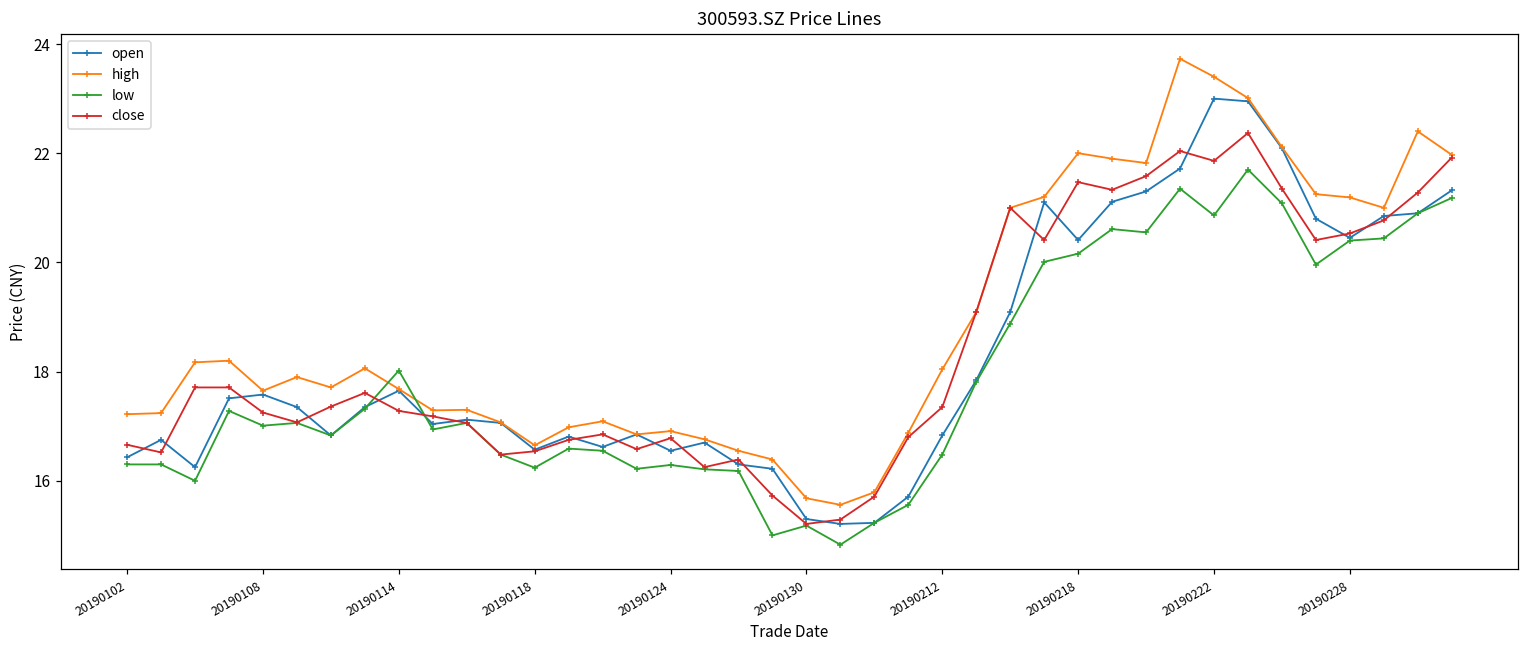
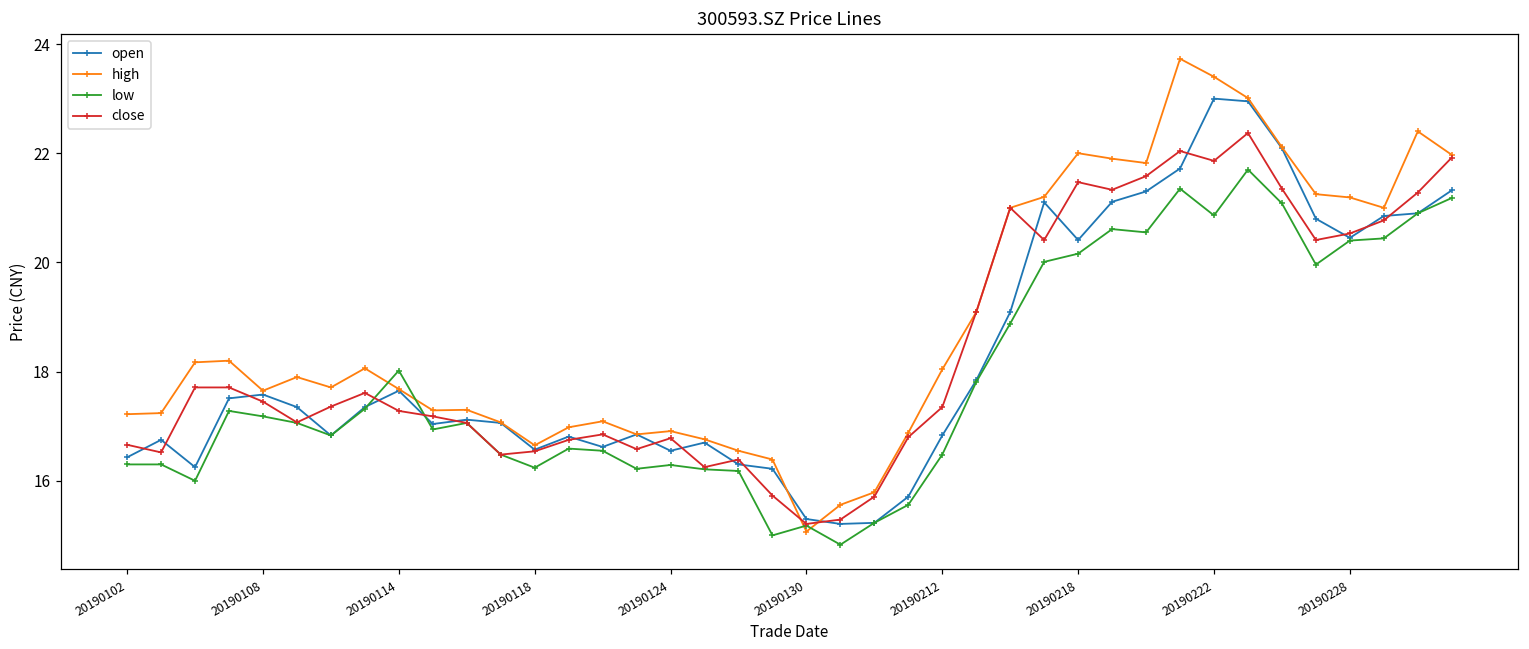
  {
    "open": {
      "20190102": 16.4,
      "20190108": 17.6,
      "20190124": 16.6,
      "20190130": 15.3,
      "20190212": 16.8,
      "20190218": 20.4,
      "20190222": 23.0
    },
    "high": {
      "20190102": 17.2,
      "20190108": 17.7,
      "20190118": 16.7,
      "20190124": 16.9,
-     "20190130": 15.7,
+     "20190130": 15.1,
      "20190212": 18.0,
      "20190218": 22.0,
      "20190222": 23.4,
      "20190228": 21.2
    },
    "low": {
      "20190102": 16.3,
-     "20190108": 17.0,
+     "20190108": 17.2,
      "20190114": 18.0,
      "20190118": 16.2,
      "20190124": 16.3,
      "20190212": 16.5,
      "20190218": 20.2,
      "20190222": 20.9
    },
    "close": {
      "20190102": 16.7,
-     "20190108": 17.3,
+     "20190108": 17.5,
      "20190114": 17.3,
      "20190124": 16.8,
      "20190212": 17.4,
      "20190218": 21.5,
      "20190222": 21.9,
      "20190228": 20.5
    }
  }
